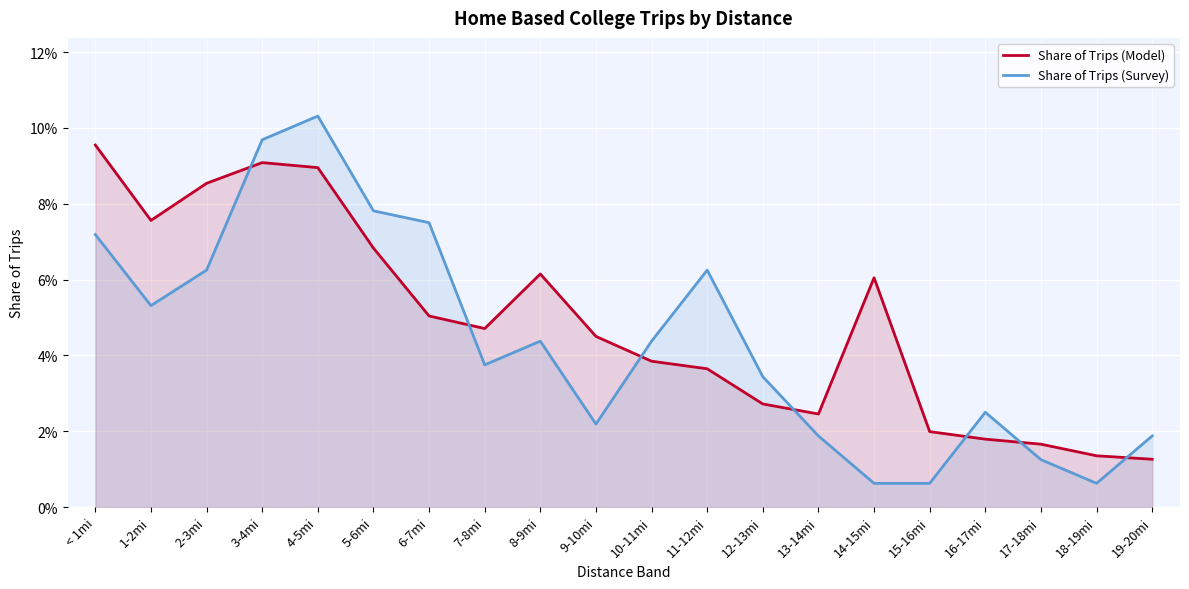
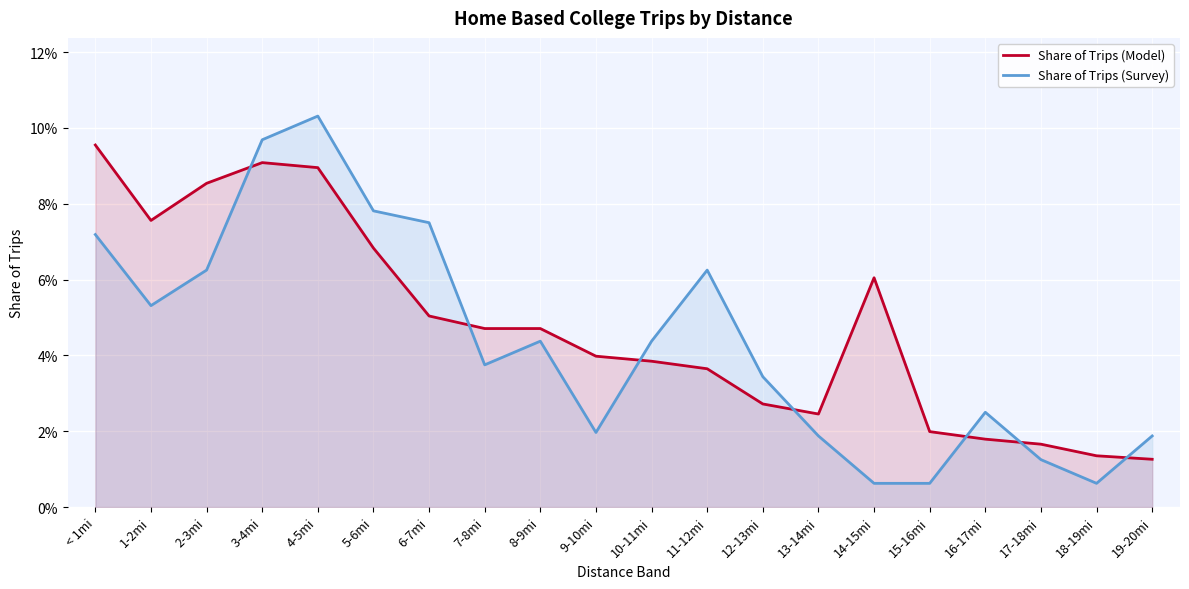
  {
    "Share of Trips (Model)": {
      "< 1mi": "9.5%",
      "1-2mi": "7.6%",
      "2-3mi": "8.5%",
      "3-4mi": "9.1%",
      "4-5mi": "9.0%",
      "5-6mi": "6.8%",
      "6-7mi": "5.0%",
      "7-8mi": "4.7%",
-     "8-9mi": "6.1%",
-     "9-10mi": "4.5%",
+     "8-9mi": "4.7%",
+     "9-10mi": "4.0%",
      "10-11mi": "3.8%",
      "11-12mi": "3.6%",
      "12-13mi": "2.7%",
      "13-14mi": "2.5%",
      "14-15mi": "6.0%",
      "15-16mi": "2.0%",
      "16-17mi": "1.8%",
      "17-18mi": "1.7%",
      "18-19mi": "1.4%",
      "19-20mi": "1.3%"
    },
    "Share of Trips (Survey)": {
      "< 1mi": "7.2%",
      "1-2mi": "5.3%",
      "2-3mi": "6.3%",
      "3-4mi": "9.7%",
      "4-5mi": "10.3%",
      "5-6mi": "7.8%",
      "6-7mi": "7.5%",
      "7-8mi": "3.8%",
      "8-9mi": "4.4%",
-     "9-10mi": "2.2%",
+     "9-10mi": "2.0%",
      "10-11mi": "4.4%",
      "11-12mi": "6.3%",
      "12-13mi": "3.4%",
      "13-14mi": "1.9%",
      "14-15mi": "0.6%",
      "15-16mi": "0.6%",
      "16-17mi": "2.5%",
      "17-18mi": "1.3%",
      "18-19mi": "0.6%",
      "19-20mi": "1.9%"
    }
  }
